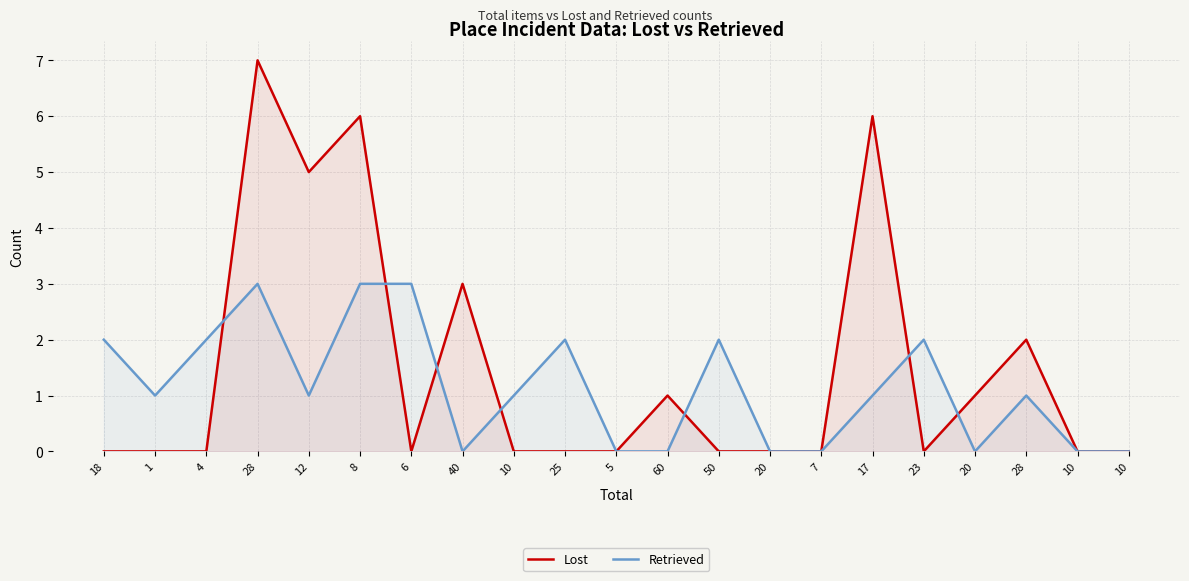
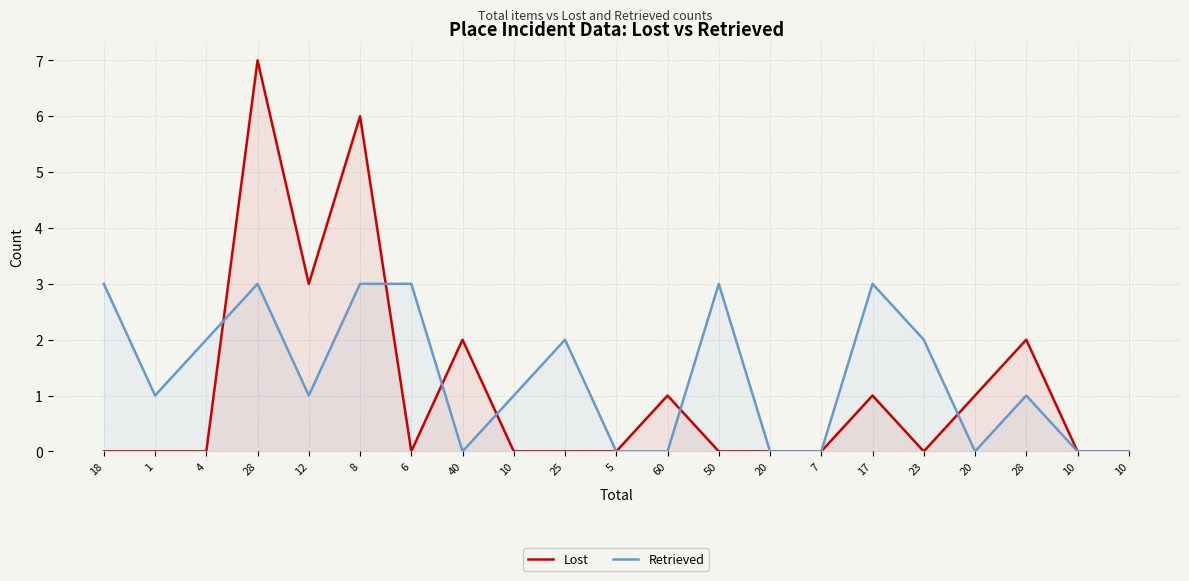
  {
    "Lost": {
      "18": 0,
      "1": 0,
      "4": 0,
-     "12": 5,
+     "12": 3,
      "8": 6,
      "6": 0,
-     "40": 3,
+     "40": 2,
      "25": 0,
      "60": 1,
      "50": 0,
-     "17": 6,
+     "17": 1,
      "23": 0
    },
    "Retrieved": {
-     "18": 2,
+     "18": 3,
      "1": 1,
      "4": 2,
      "12": 1,
      "8": 3,
      "6": 3,
      "40": 0,
      "25": 2,
      "60": 0,
-     "50": 2,
-     "17": 1,
+     "50": 3,
+     "17": 3,
      "23": 2
    }
  }
